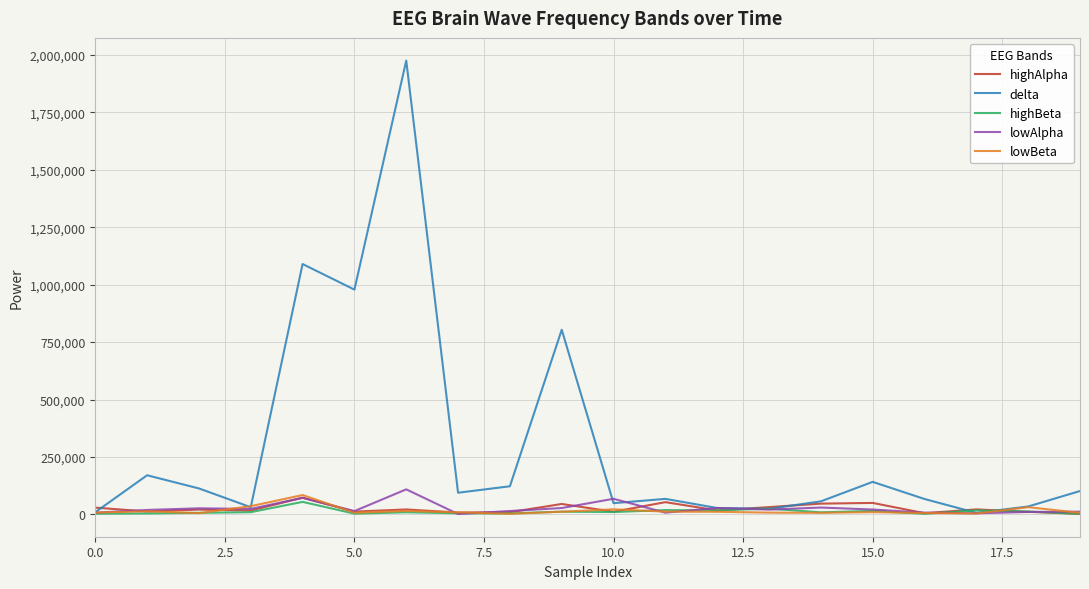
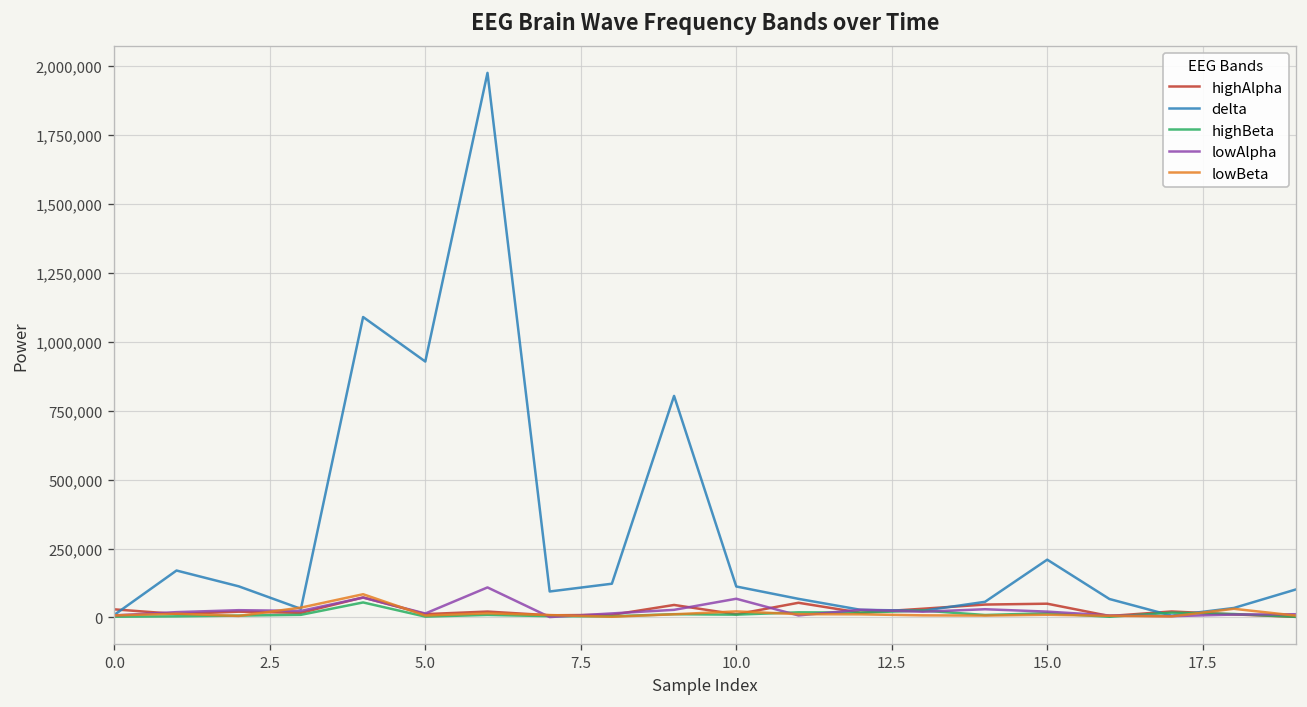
  {
    "highAlpha": {
      "0.0": "30,000",
      "15.0": "50,000"
    },
    "delta": {
-     "5.0": "980,000",
-     "10.0": "50,000",
-     "15.0": "140,000"
+     "5.0": "930,000",
+     "10.0": "110,000",
+     "15.0": "210,000"
    },
    "lowAlpha": {
      "10.0": "70,000"
    }
  }
